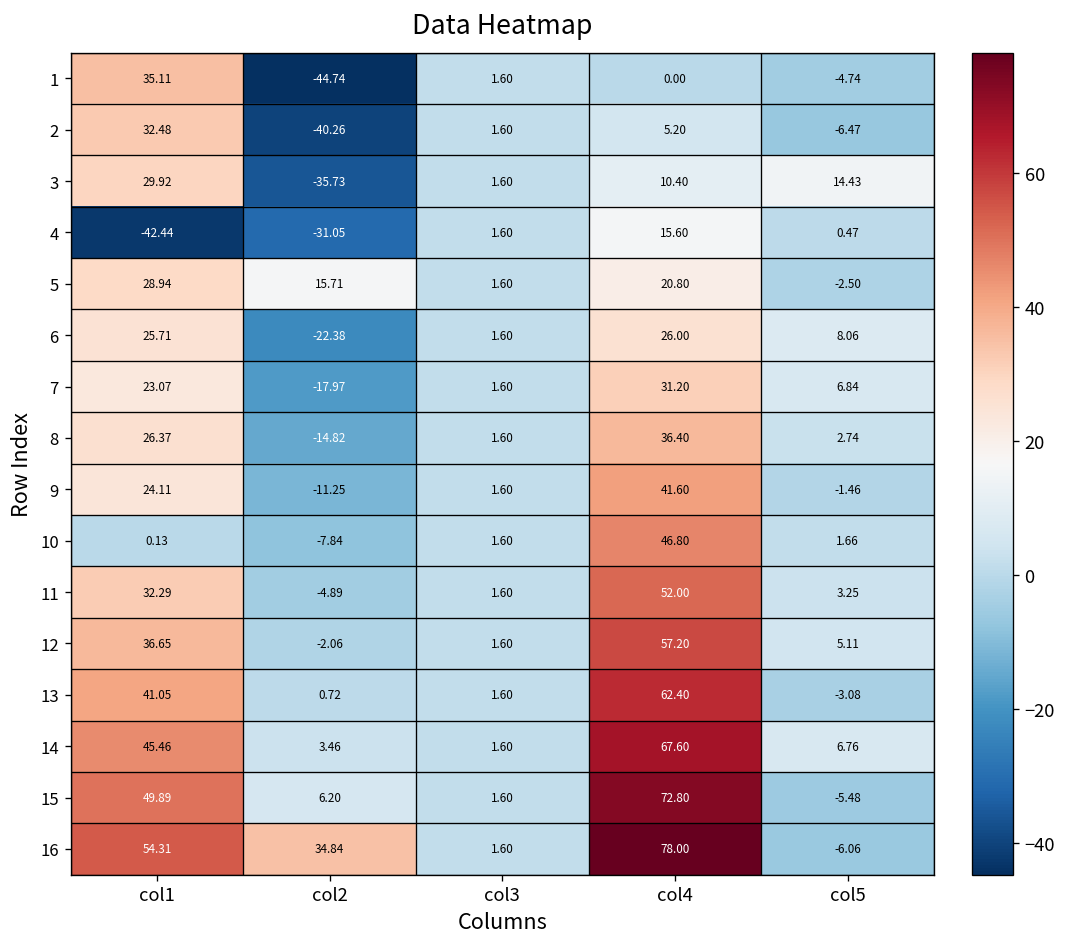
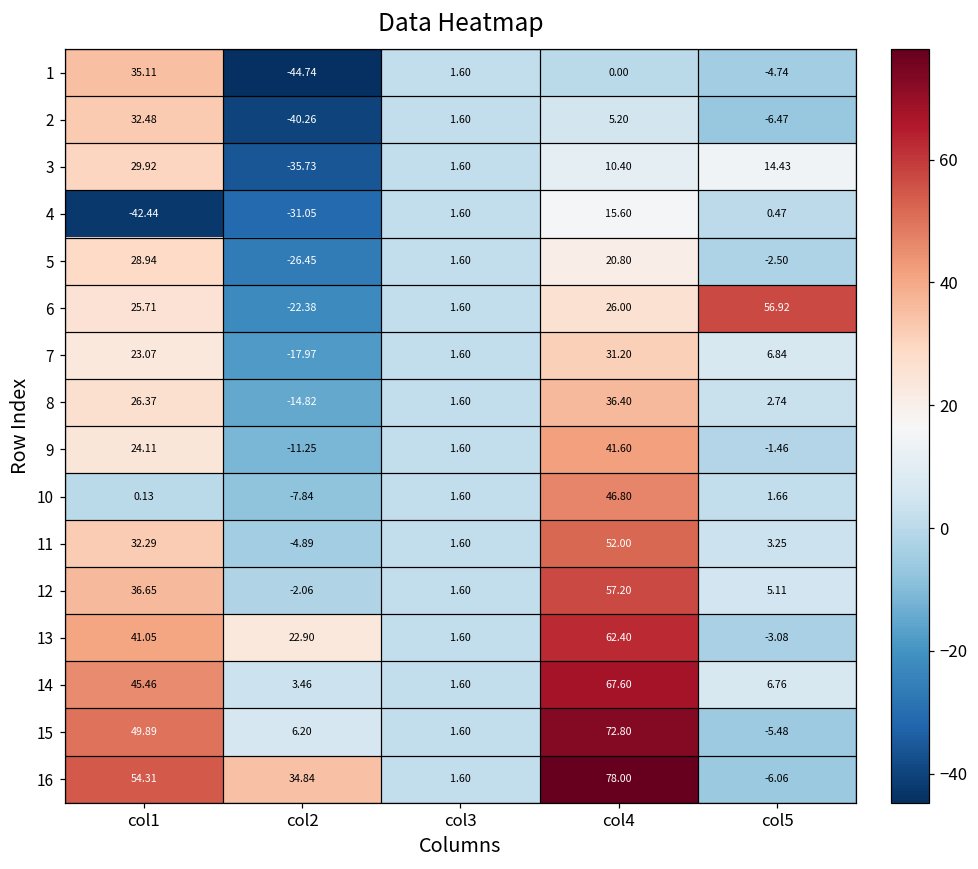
  {
    "1": {
      "col1": 35.11,
      "col2": -44.74,
      "col3": 1.60,
      "col4": 0.00,
      "col5": -4.74
    },
    "2": {
      "col1": 32.48,
      "col2": -40.26,
      "col3": 1.60,
      "col4": 5.20,
      "col5": -6.47
    },
    "3": {
      "col1": 29.92,
      "col2": -35.73,
      "col3": 1.60,
      "col4": 10.40,
      "col5": 14.43
    },
    "4": {
      "col1": -42.44,
      "col2": -31.05,
      "col3": 1.60,
      "col4": 15.60,
      "col5": 0.47
    },
    "5": {
      "col1": 28.94,
-     "col2": 15.71,
+     "col2": -26.45,
      "col3": 1.60,
      "col4": 20.80,
      "col5": -2.50
    },
    "6": {
      "col1": 25.71,
      "col2": -22.38,
      "col3": 1.60,
      "col4": 26.00,
-     "col5": 8.06
+     "col5": 56.92
    },
    "7": {
      "col1": 23.07,
      "col2": -17.97,
      "col3": 1.60,
      "col4": 31.20,
      "col5": 6.84
    },
    "8": {
      "col1": 26.37,
      "col2": -14.82,
      "col3": 1.60,
      "col4": 36.40,
      "col5": 2.74
    },
    "9": {
      "col1": 24.11,
      "col2": -11.25,
      "col3": 1.60,
      "col4": 41.60,
      "col5": -1.46
    },
    "10": {
      "col1": 0.13,
      "col2": -7.84,
      "col3": 1.60,
      "col4": 46.80,
      "col5": 1.66
    },
    "11": {
      "col1": 32.29,
      "col2": -4.89,
      "col3": 1.60,
      "col4": 52.00,
      "col5": 3.25
    },
    "12": {
      "col1": 36.65,
      "col2": -2.06,
      "col3": 1.60,
      "col4": 57.20,
      "col5": 5.11
    },
    "13": {
      "col1": 41.05,
-     "col2": 0.72,
+     "col2": 22.90,
      "col3": 1.60,
      "col4": 62.40,
      "col5": -3.08
    },
    "14": {
      "col1": 45.46,
      "col2": 3.46,
      "col3": 1.60,
      "col4": 67.60,
      "col5": 6.76
    },
    "15": {
      "col1": 49.89,
      "col2": 6.20,
      "col3": 1.60,
      "col4": 72.80,
      "col5": -5.48
    },
    "16": {
      "col1": 54.31,
      "col2": 34.84,
      "col3": 1.60,
      "col4": 78.00,
      "col5": -6.06
    }
  }
